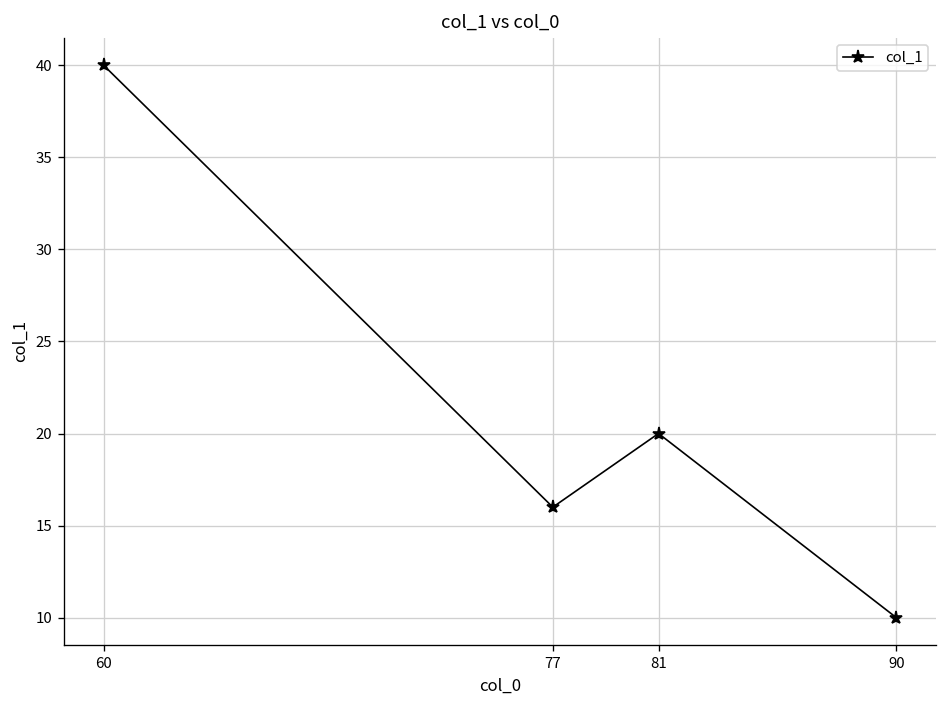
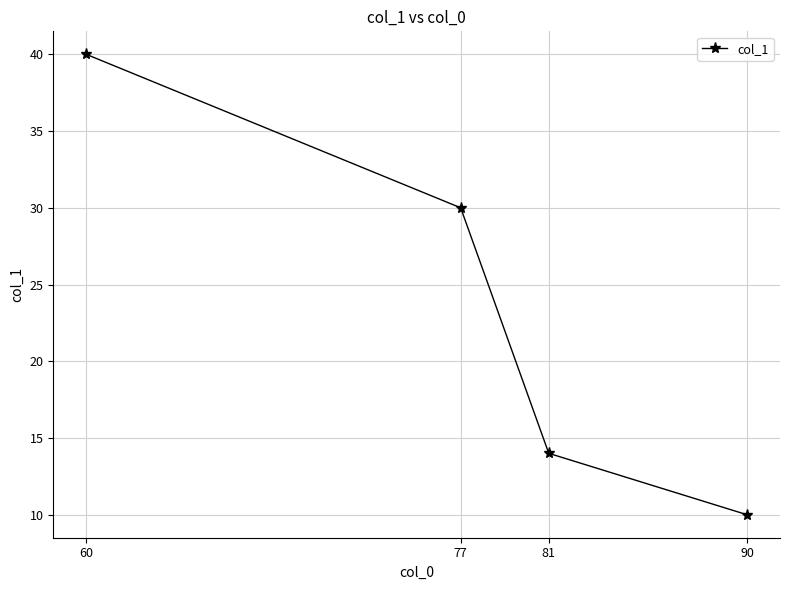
  {
    "60": 40,
-   "77": 16,
-   "81": 20,
+   "77": 30,
+   "81": 14,
    "90": 10
  }
